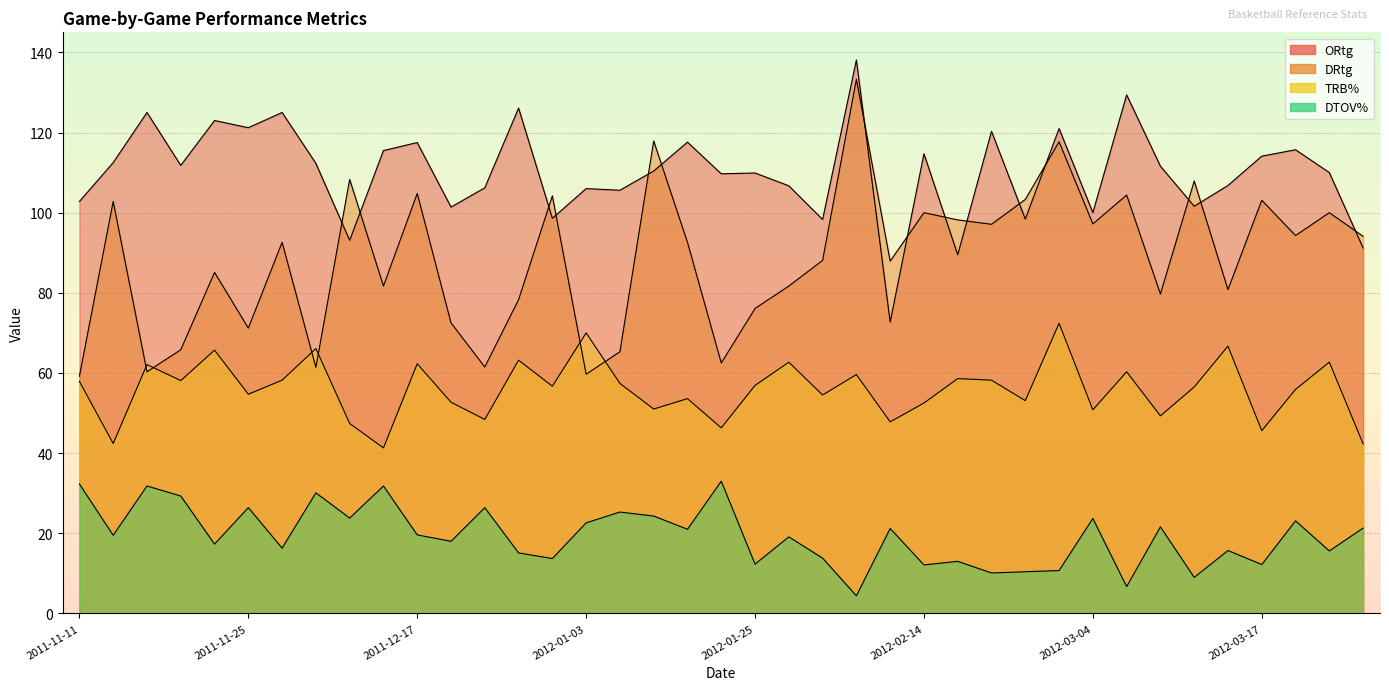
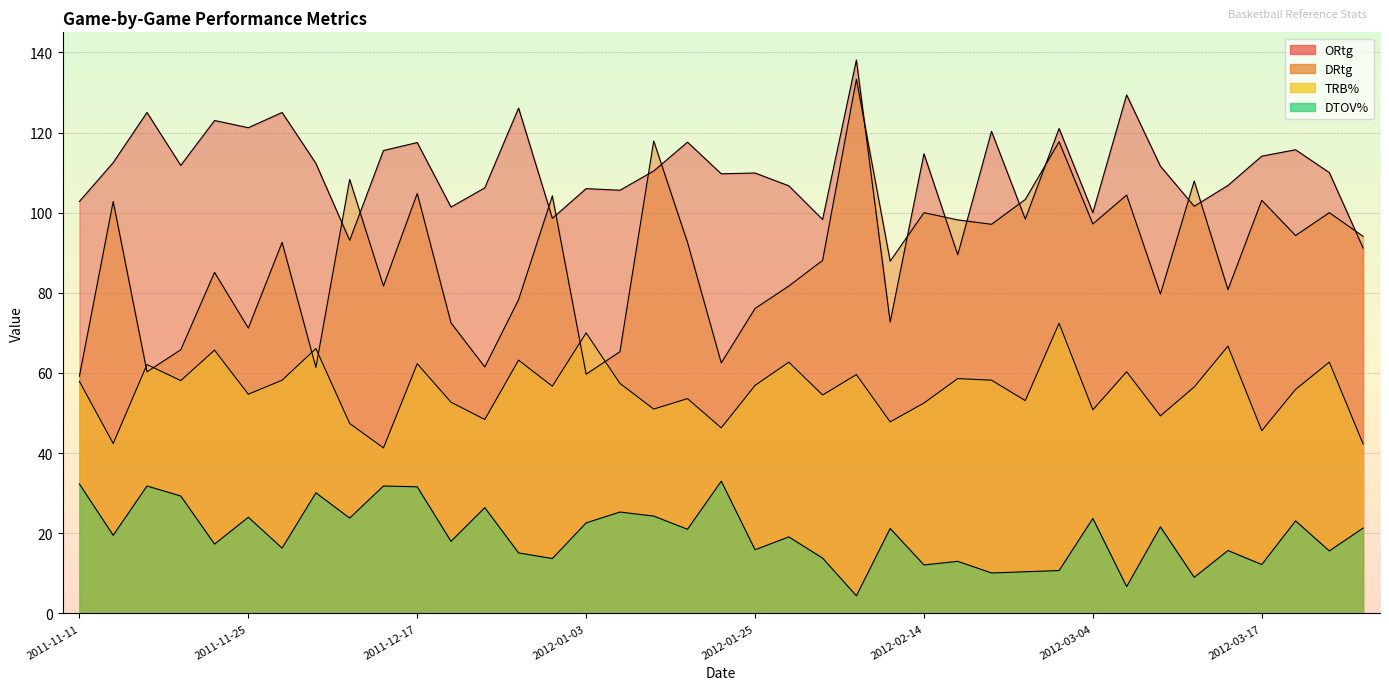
  {
    "DTOV%": {
      "2011-11-11": 32,
-     "2011-11-25": 26,
-     "2011-12-17": 20,
+     "2011-11-25": 24,
+     "2011-12-17": 32,
      "2012-01-03": 23,
-     "2012-01-25": 12,
+     "2012-01-25": 16,
      "2012-02-14": 12,
      "2012-03-04": 24,
      "2012-03-17": 12
    }
  }
